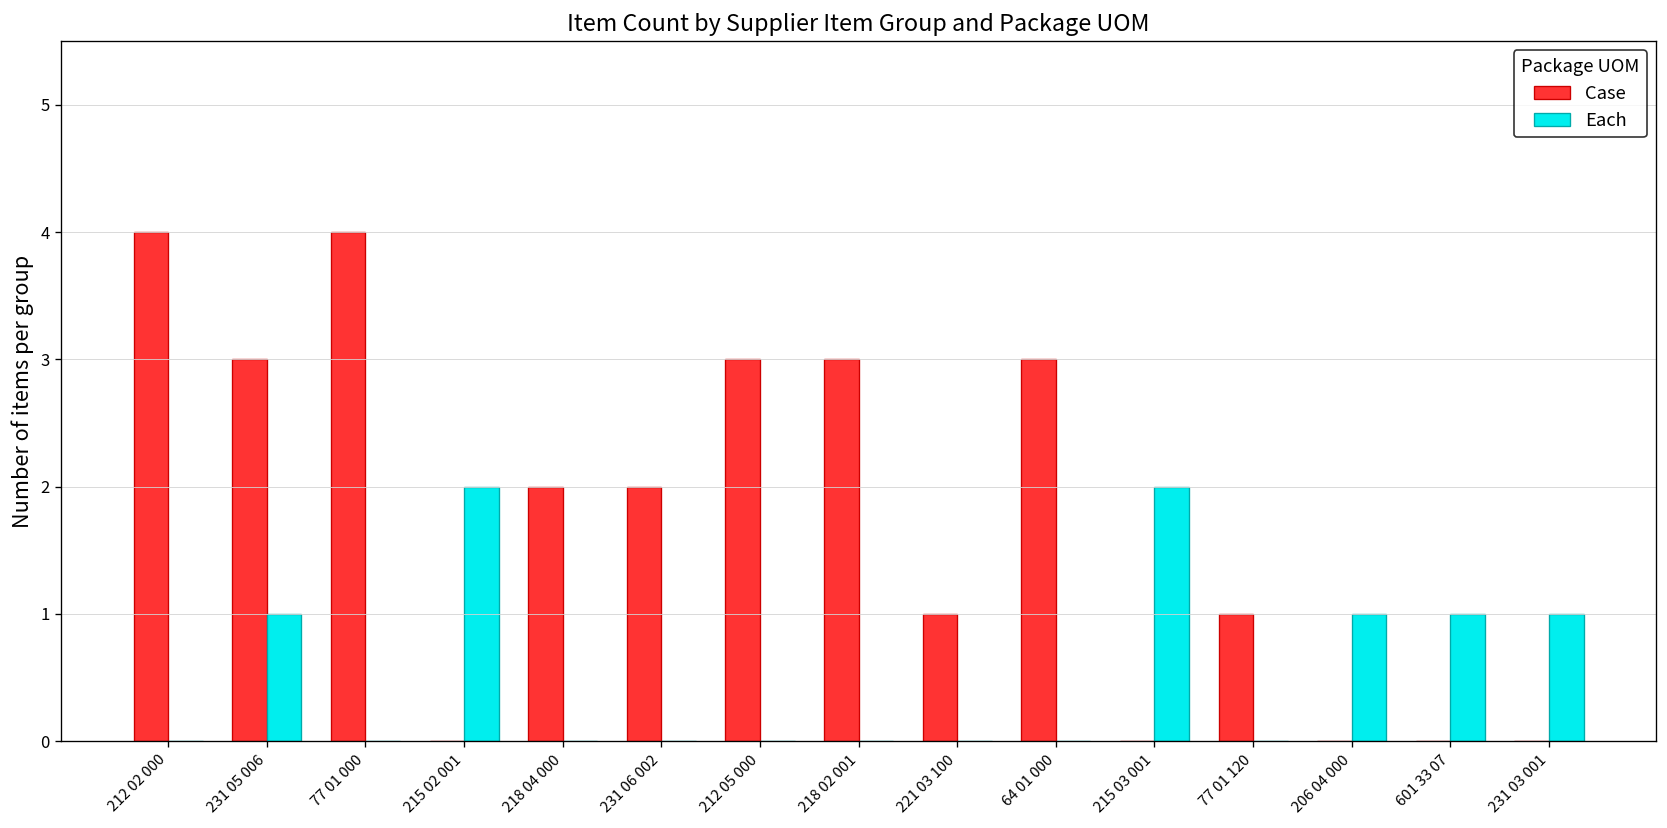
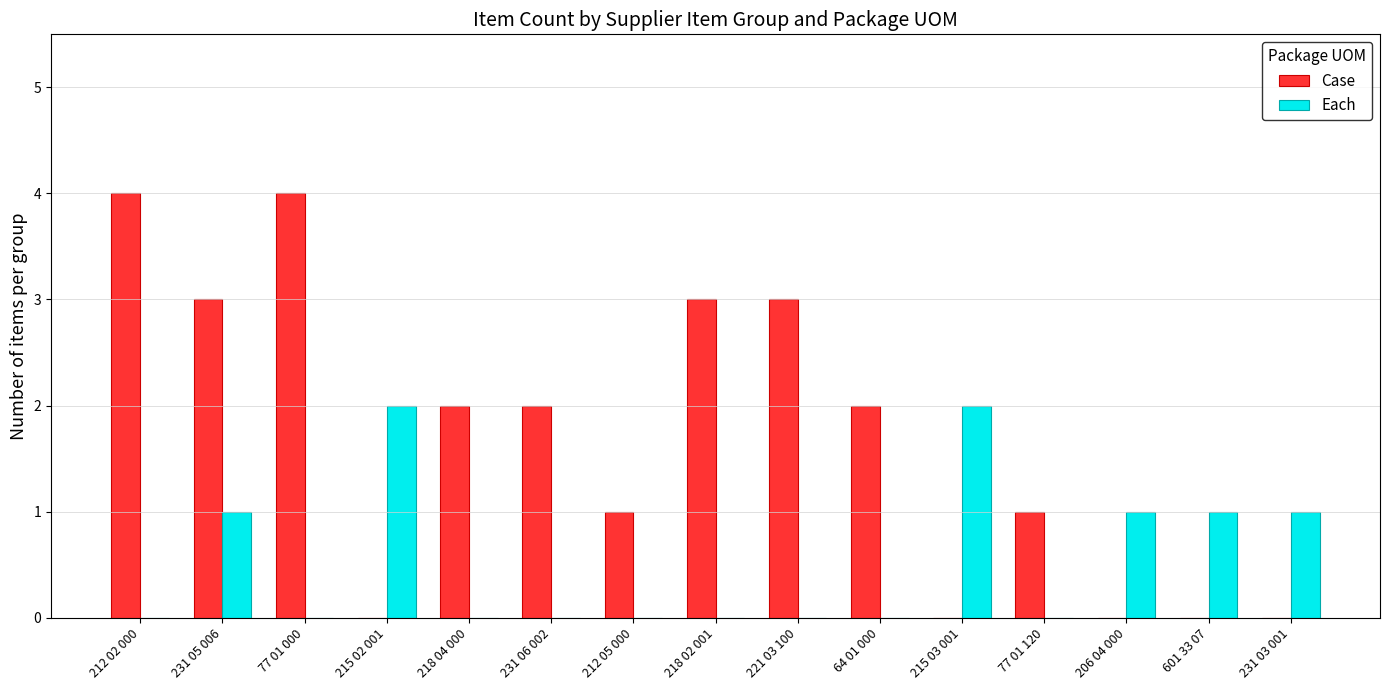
  {
    "Case": {
      "212 02 000": 4,
      "231 05 006": 3,
      "77 01 000": 4,
      "215 02 001": 0,
      "218 04 000": 2,
      "231 06 002": 2,
-     "212 05 000": 3,
+     "212 05 000": 1,
      "218 02 001": 3,
-     "221 03 100": 1,
-     "64 01 000": 3,
+     "221 03 100": 3,
+     "64 01 000": 2,
      "215 03 001": 0,
      "77 01 120": 1,
      "206 04 000": 0,
      "601 33 07": 0,
      "231 03 001": 0
    },
    "Each": {
      "212 02 000": 0,
      "231 05 006": 1,
      "77 01 000": 0,
      "215 02 001": 2,
      "218 04 000": 0,
      "231 06 002": 0,
      "212 05 000": 0,
      "218 02 001": 0,
      "221 03 100": 0,
      "64 01 000": 0,
      "215 03 001": 2,
      "77 01 120": 0,
      "206 04 000": 1,
      "601 33 07": 1,
      "231 03 001": 1
    }
  }
